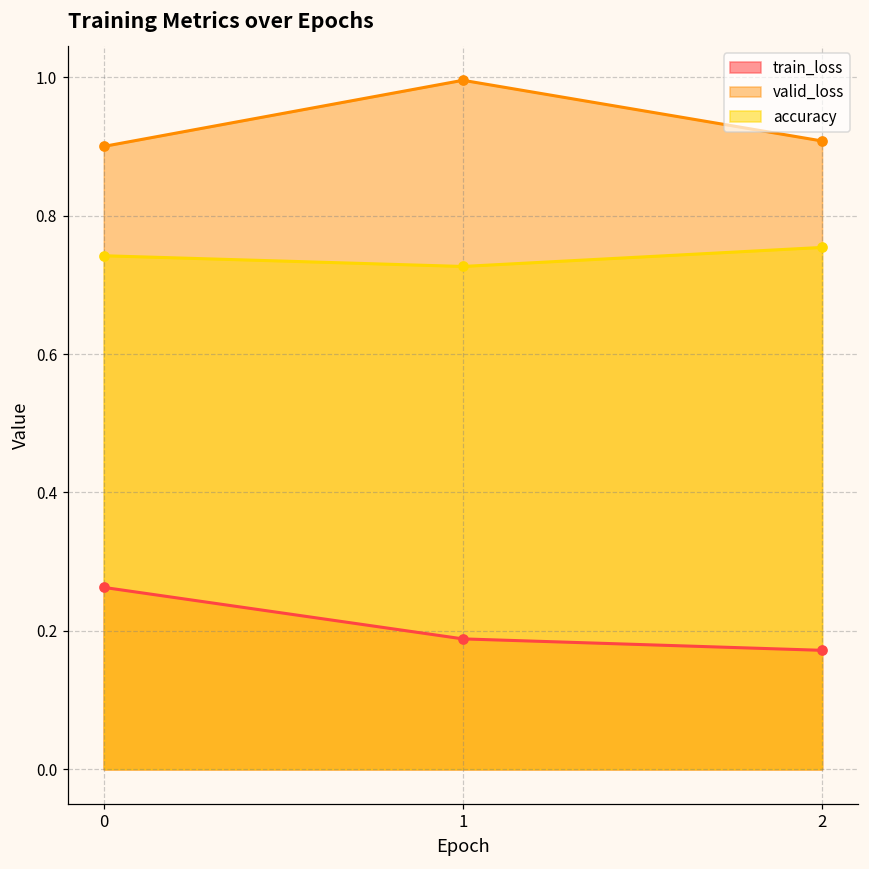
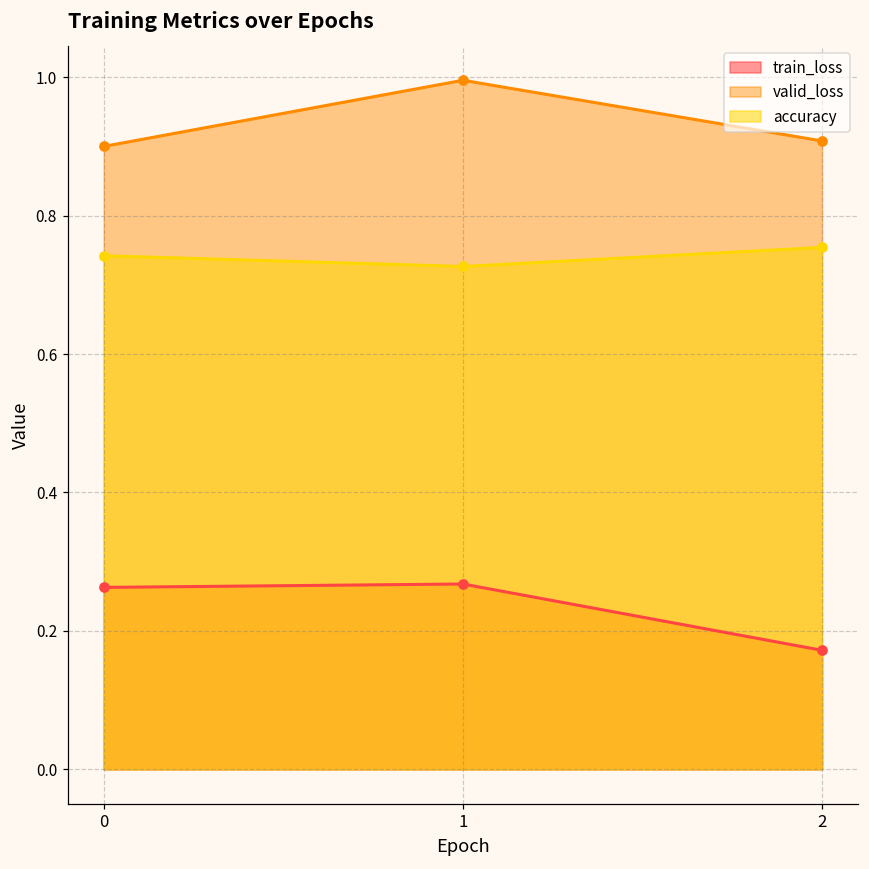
  {
    "train_loss": {
      "0": 0.26,
-     "1": 0.19,
+     "1": 0.27,
      "2": 0.17
    }
  }
